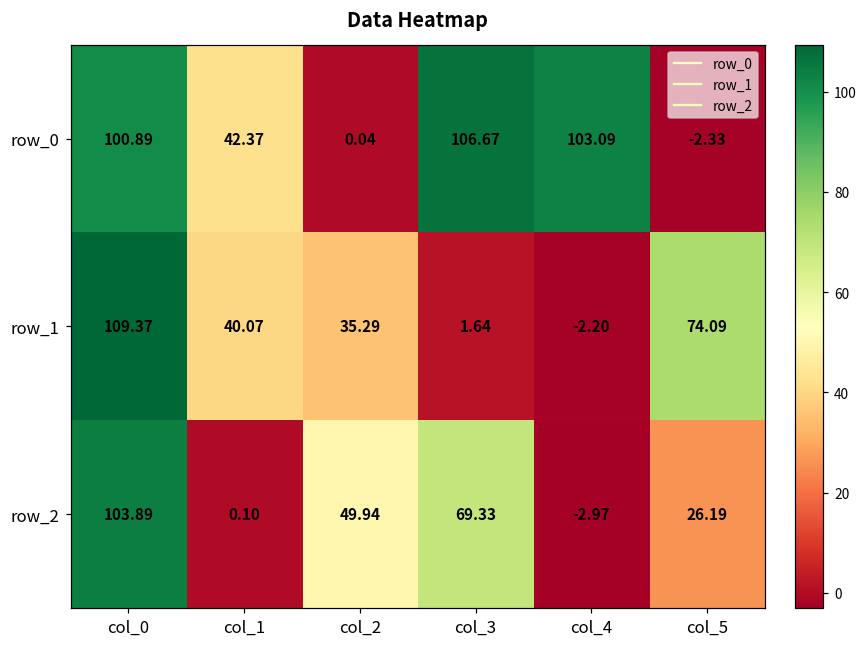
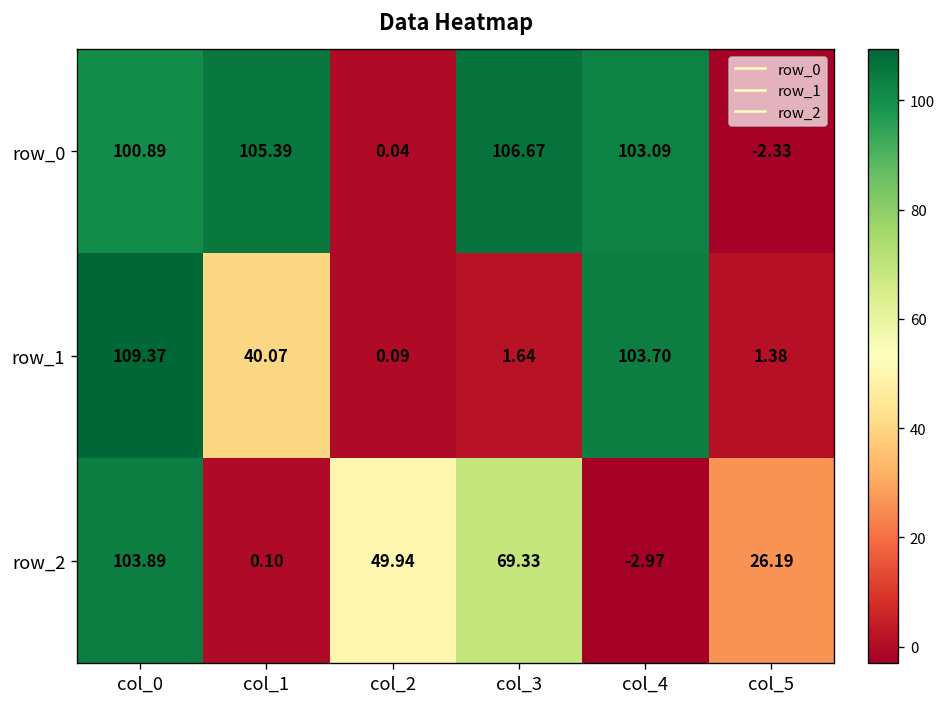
  {
    "row_0": {
      "col_0": 100.89,
-     "col_1": 42.37,
+     "col_1": 105.39,
      "col_2": 0.04,
      "col_3": 106.67,
      "col_4": 103.09,
      "col_5": -2.33
    },
    "row_1": {
      "col_0": 109.37,
      "col_1": 40.07,
-     "col_2": 35.29,
+     "col_2": 0.09,
      "col_3": 1.64,
-     "col_4": -2.20,
-     "col_5": 74.09
+     "col_4": 103.70,
+     "col_5": 1.38
    },
    "row_2": {
      "col_0": 103.89,
      "col_1": 0.10,
      "col_2": 49.94,
      "col_3": 69.33,
      "col_4": -2.97,
      "col_5": 26.19
    }
  }
